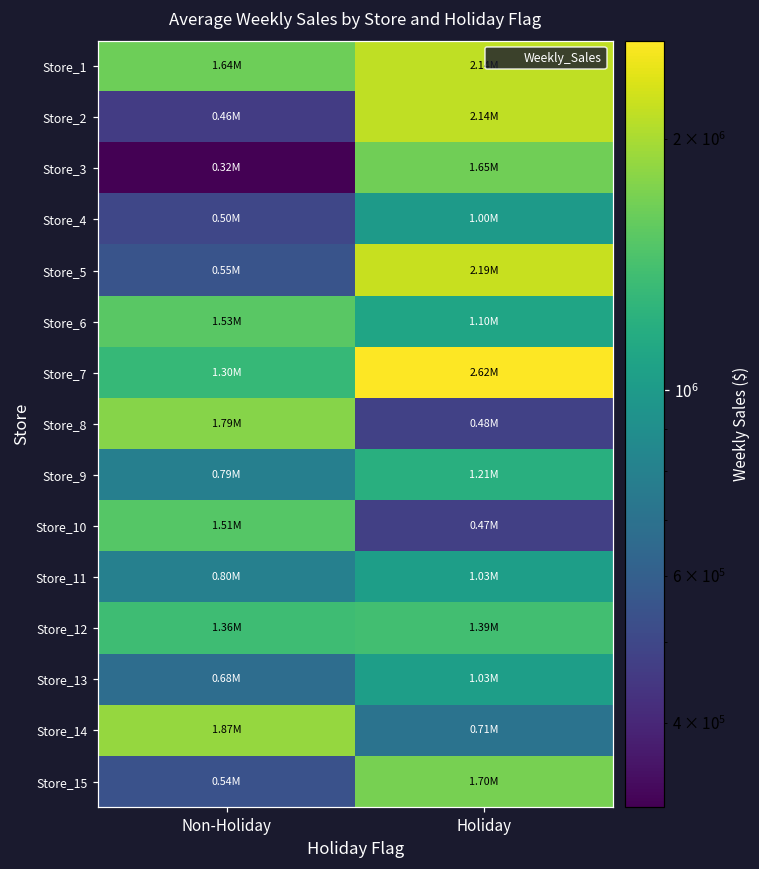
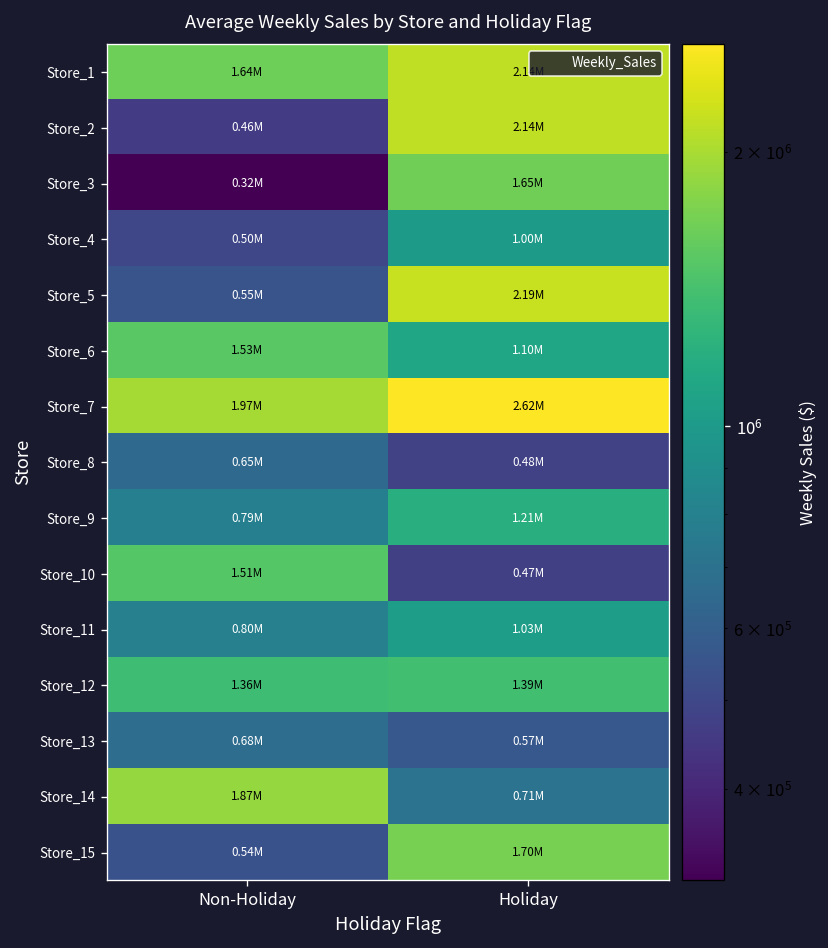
  {
    "Store_1": {
      "Non-Holiday": "1.64M"
    },
    "Store_2": {
      "Non-Holiday": "0.46M",
      "Holiday": "2.14M"
    },
    "Store_3": {
      "Non-Holiday": "0.32M",
      "Holiday": "1.65M"
    },
    "Store_4": {
      "Non-Holiday": "0.50M",
      "Holiday": "1.00M"
    },
    "Store_5": {
      "Non-Holiday": "0.55M",
      "Holiday": "2.19M"
    },
    "Store_6": {
      "Non-Holiday": "1.53M",
      "Holiday": "1.10M"
    },
    "Store_7": {
-     "Non-Holiday": "1.30M",
+     "Non-Holiday": "1.97M",
      "Holiday": "2.62M"
    },
    "Store_8": {
-     "Non-Holiday": "1.79M",
+     "Non-Holiday": "0.65M",
      "Holiday": "0.48M"
    },
    "Store_9": {
      "Non-Holiday": "0.79M",
      "Holiday": "1.21M"
    },
    "Store_10": {
      "Non-Holiday": "1.51M",
      "Holiday": "0.47M"
    },
    "Store_11": {
      "Non-Holiday": "0.80M",
      "Holiday": "1.03M"
    },
    "Store_12": {
      "Non-Holiday": "1.36M",
      "Holiday": "1.39M"
    },
    "Store_13": {
      "Non-Holiday": "0.68M",
-     "Holiday": "1.03M"
+     "Holiday": "0.57M"
    },
    "Store_14": {
      "Non-Holiday": "1.87M",
      "Holiday": "0.71M"
    },
    "Store_15": {
      "Non-Holiday": "0.54M",
      "Holiday": "1.70M"
    }
  }
